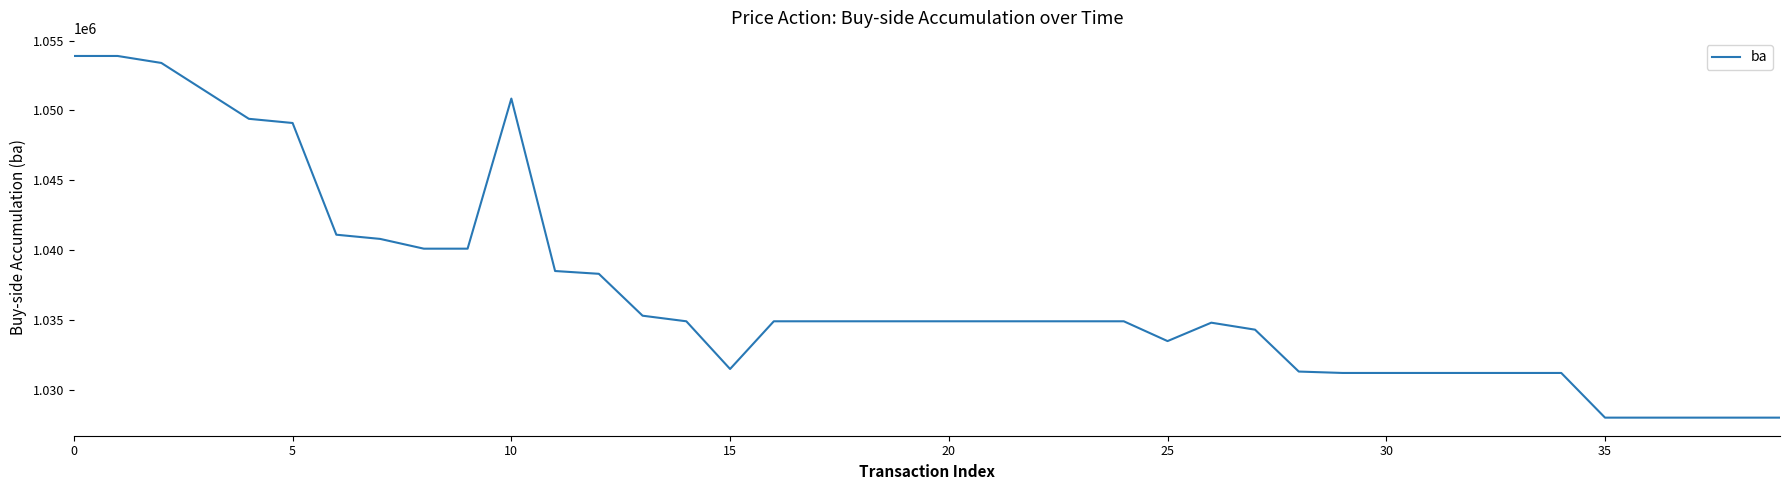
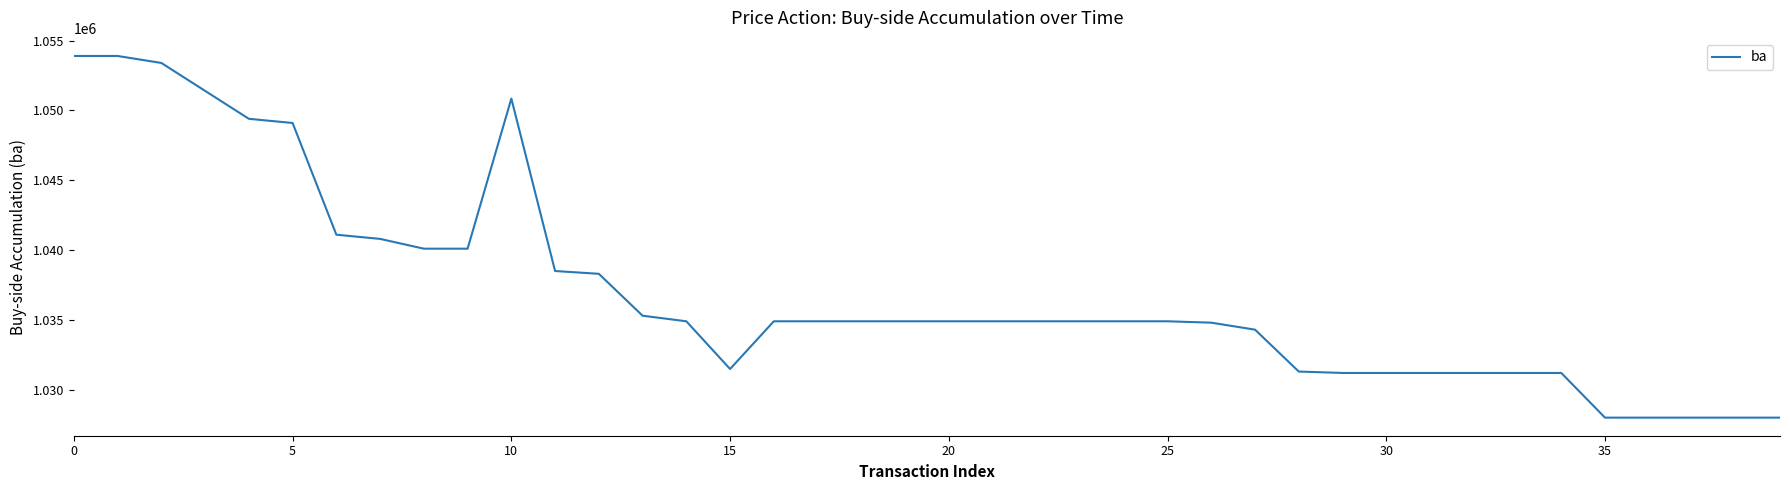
  {
    "0": 1053900,
    "5": 1049100,
    "10": 1050800,
    "15": 1031500,
    "20": 1034900,
-   "25": 1033500,
+   "25": 1034900,
    "30": 1031200,
    "35": 1028000
  }
